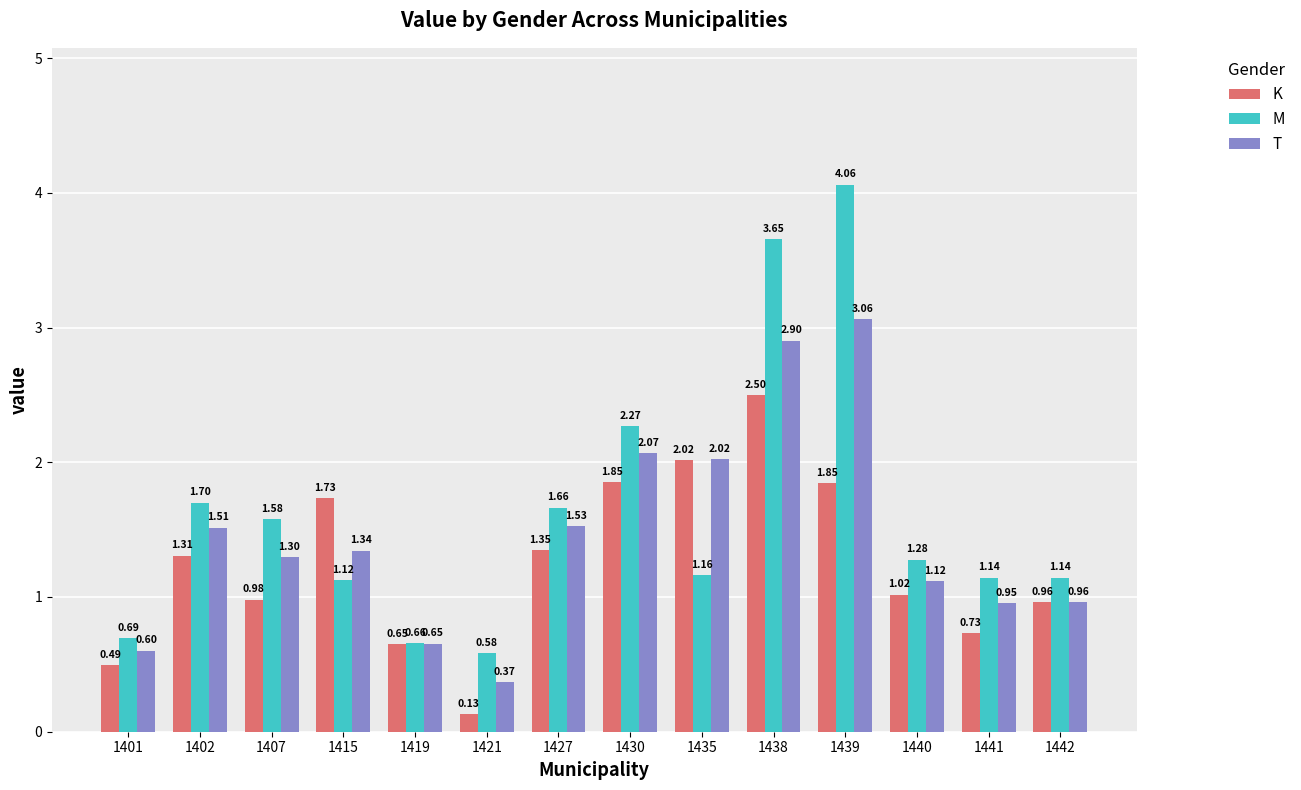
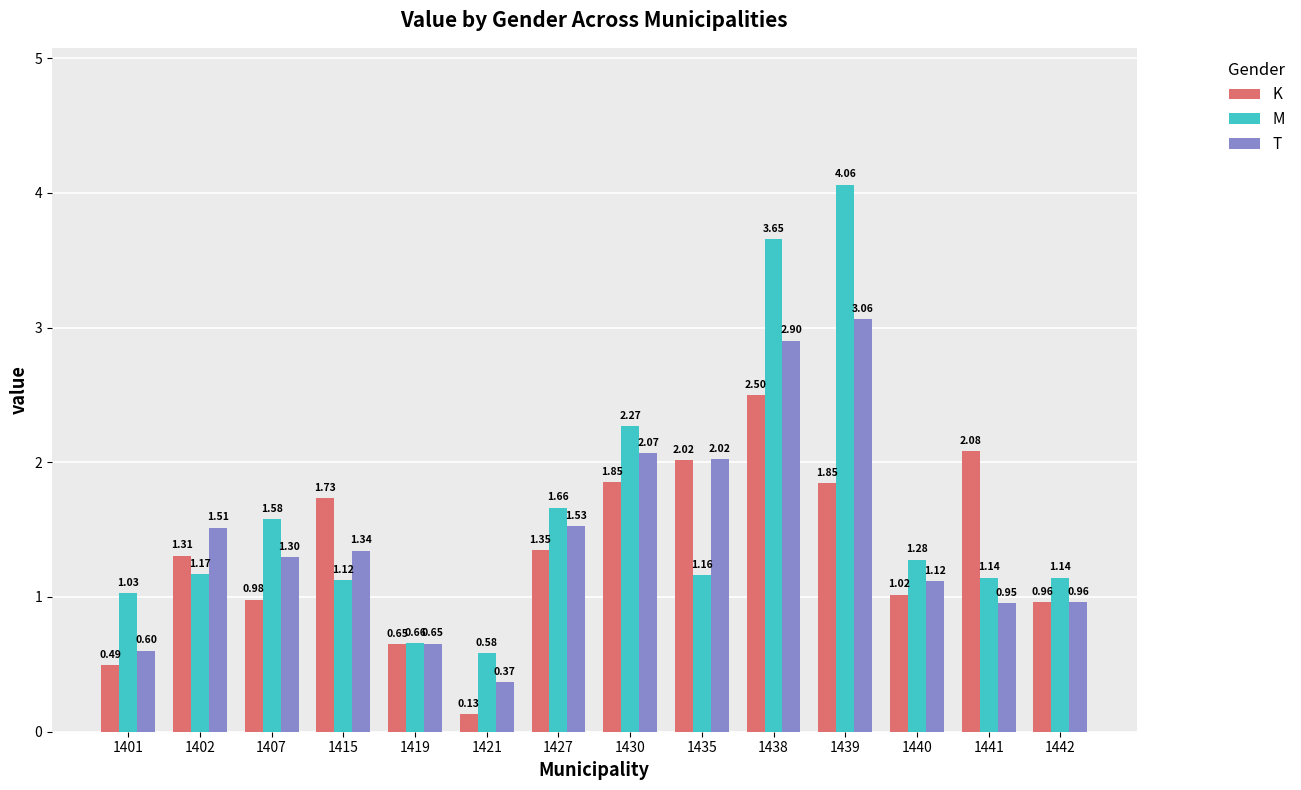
  {
    "K": {
      "1401": 0.49,
      "1402": 1.31,
      "1407": 0.98,
      "1415": 1.73,
      "1421": 0.13,
      "1427": 1.35,
      "1430": 1.85,
      "1435": 2.02,
      "1438": 2.50,
      "1439": 1.85,
      "1440": 1.02,
-     "1441": 0.73,
+     "1441": 2.08,
      "1442": 0.96
    },
    "M": {
-     "1401": 0.69,
-     "1402": 1.70,
+     "1401": 1.03,
+     "1402": 1.17,
      "1407": 1.58,
      "1415": 1.12,
      "1421": 0.58,
      "1427": 1.66,
      "1430": 2.27,
      "1435": 1.16,
      "1438": 3.65,
      "1439": 4.06,
      "1440": 1.28,
      "1441": 1.14,
      "1442": 1.14
    },
    "T": {
      "1401": 0.60,
      "1402": 1.51,
      "1407": 1.30,
      "1415": 1.34,
      "1421": 0.37,
      "1427": 1.53,
      "1430": 2.07,
      "1435": 2.02,
      "1438": 2.90,
      "1439": 3.06,
      "1440": 1.12,
      "1441": 0.95,
      "1442": 0.96
    }
  }
